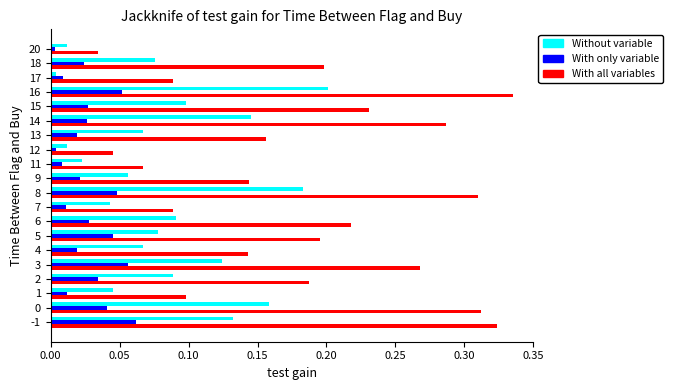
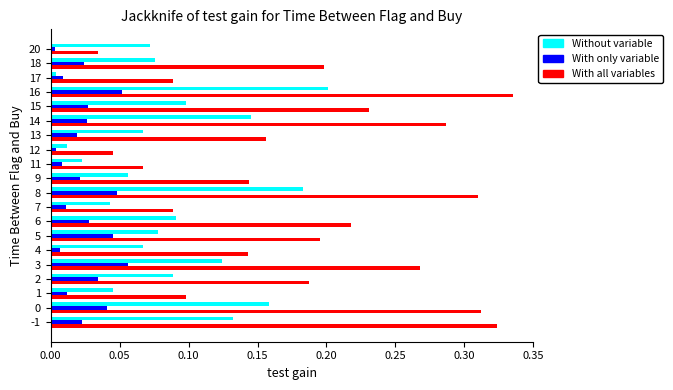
  {
    "Without variable": {
-     "20": 0.012,
+     "20": 0.072,
      "18": 0.076,
      "17": 0.004,
      "16": 0.201,
      "15": 0.098,
      "14": 0.145,
      "13": 0.067,
      "12": 0.012,
      "11": 0.023,
      "9": 0.056,
      "8": 0.183,
      "7": 0.043,
      "6": 0.091,
      "5": 0.078,
      "4": 0.067,
      "3": 0.124,
      "2": 0.089,
      "1": 0.045,
      "0": 0.158,
      "-1": 0.132
    },
    "With only variable": {
      "20": 0.003,
      "18": 0.024,
      "17": 0.009,
      "16": 0.052,
      "15": 0.027,
      "14": 0.026,
      "13": 0.019,
      "12": 0.004,
      "11": 0.008,
      "9": 0.021,
      "8": 0.048,
      "7": 0.011,
      "6": 0.028,
      "5": 0.045,
-     "4": 0.019,
+     "4": 0.007,
      "3": 0.056,
      "2": 0.034,
      "1": 0.012,
      "0": 0.041,
-     "-1": 0.062
+     "-1": 0.023
    },
    "With all variables": {
      "20": 0.034,
      "18": 0.198,
      "17": 0.089,
      "16": 0.335,
      "15": 0.231,
      "14": 0.287,
      "13": 0.156,
      "12": 0.045,
      "11": 0.067,
      "9": 0.144,
      "8": 0.310,
      "7": 0.089,
      "6": 0.218,
      "5": 0.195,
      "4": 0.143,
      "3": 0.268,
      "2": 0.187,
      "1": 0.098,
      "0": 0.312,
      "-1": 0.324
    }
  }
